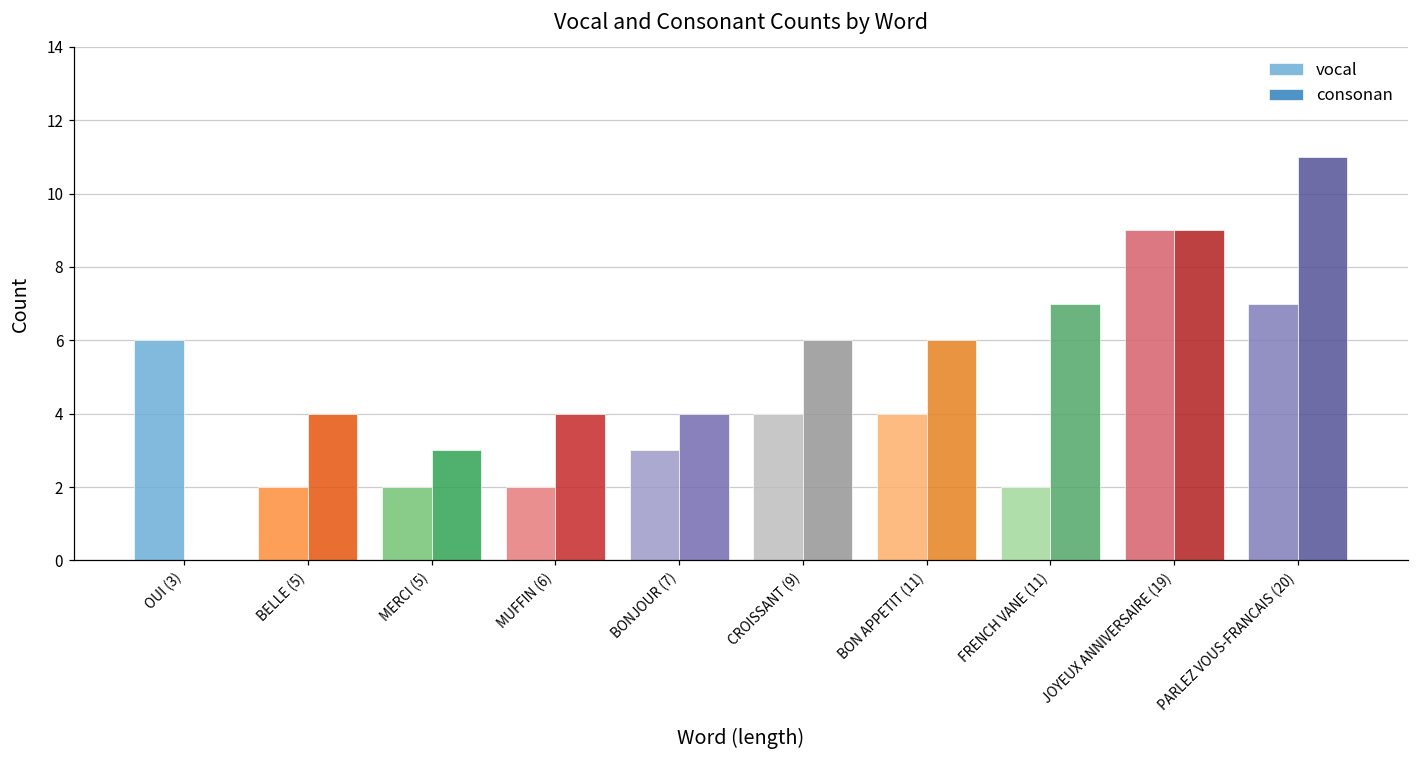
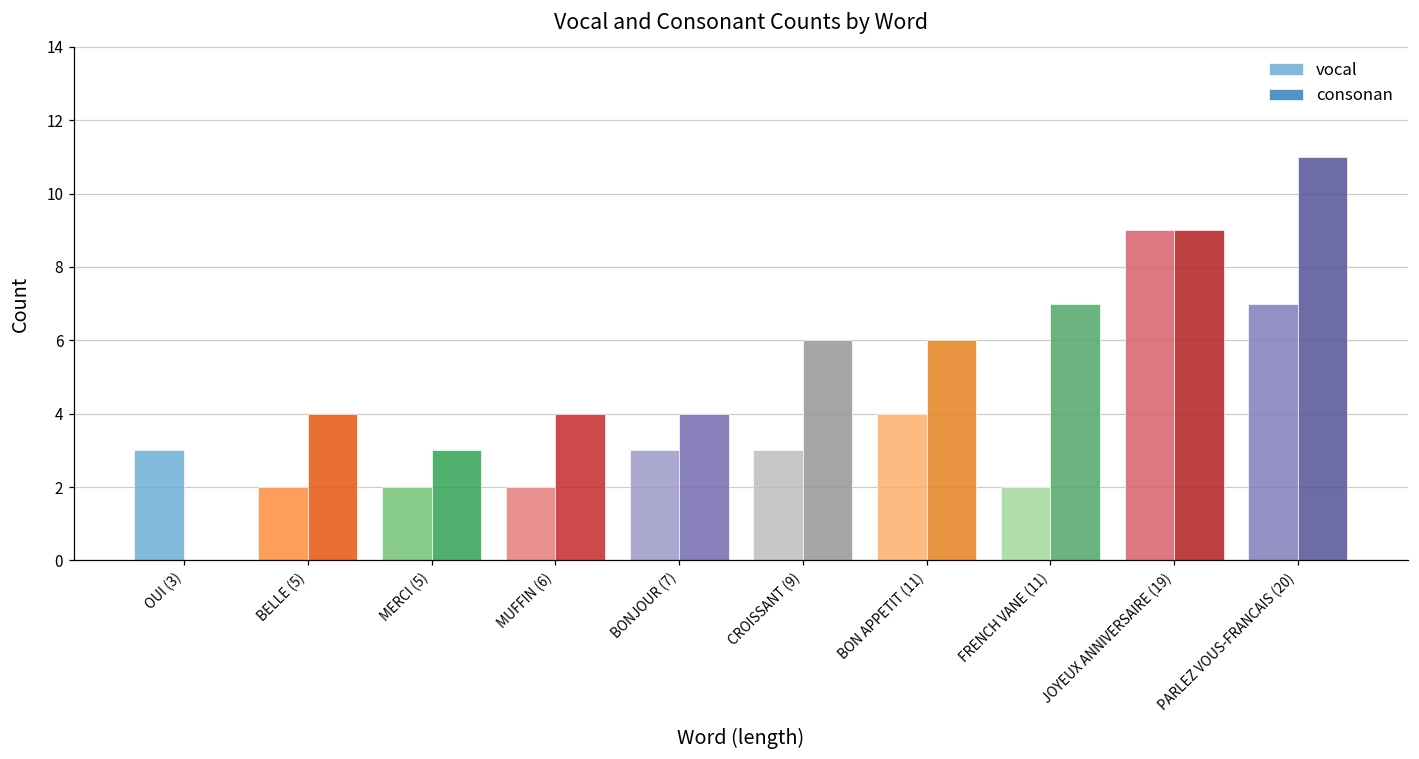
  {
    "vocal": {
-     "OUI (3)": 6,
+     "OUI (3)": 3,
      "BELLE (5)": 2,
      "MERCI (5)": 2,
      "MUFFIN (6)": 2,
      "BONJOUR (7)": 3,
-     "CROISSANT (9)": 4,
+     "CROISSANT (9)": 3,
      "BON APPETIT (11)": 4,
      "FRENCH VANE (11)": 2,
      "JOYEUX ANNIVERSAIRE (19)": 9,
      "PARLEZ VOUS-FRANCAIS (20)": 7
    },
    "consonan": {
      "OUI (3)": 0,
      "BELLE (5)": 4,
      "MERCI (5)": 3,
      "MUFFIN (6)": 4,
      "BONJOUR (7)": 4,
      "CROISSANT (9)": 6,
      "BON APPETIT (11)": 6,
      "FRENCH VANE (11)": 7,
      "JOYEUX ANNIVERSAIRE (19)": 9,
      "PARLEZ VOUS-FRANCAIS (20)": 11
    }
  }
